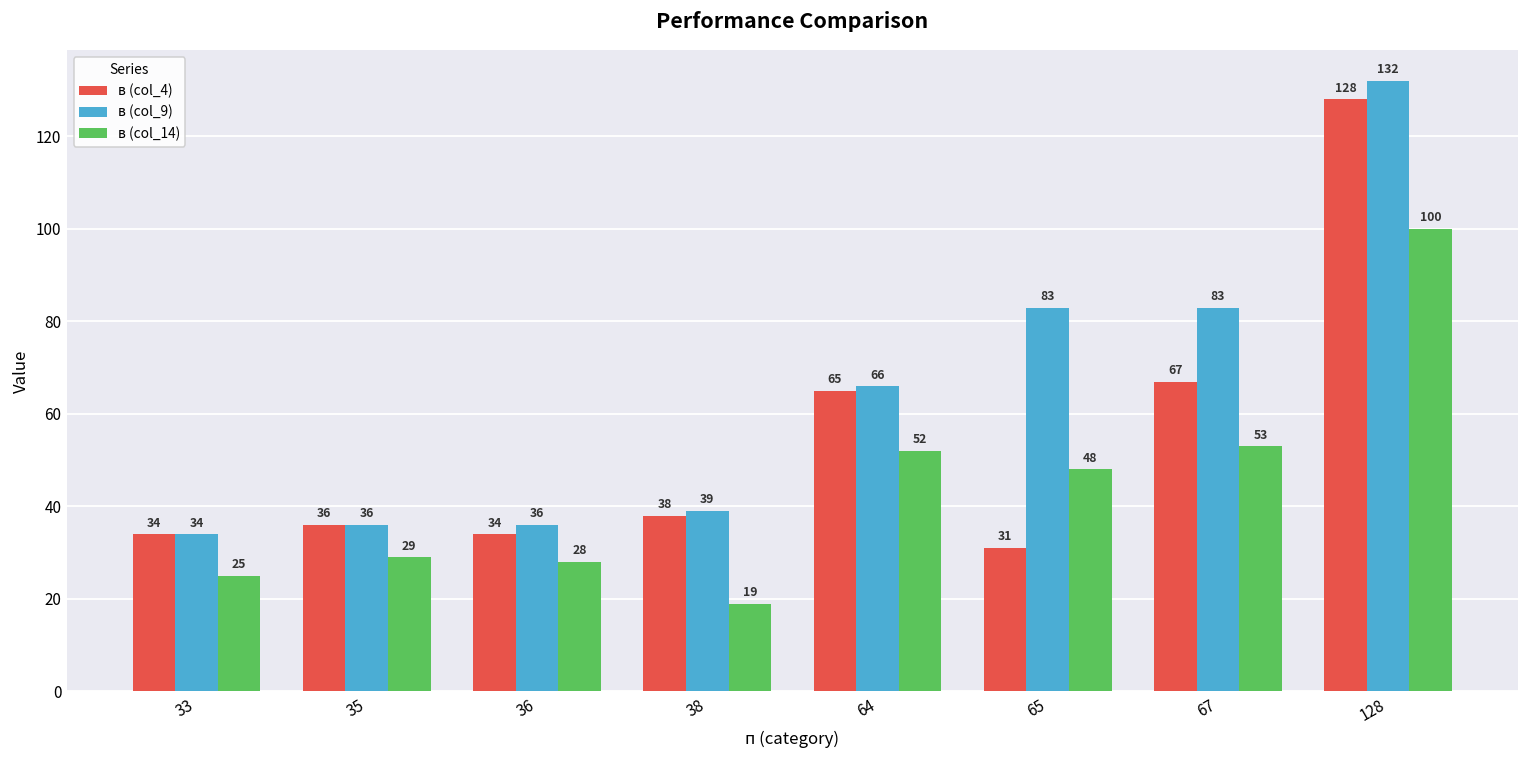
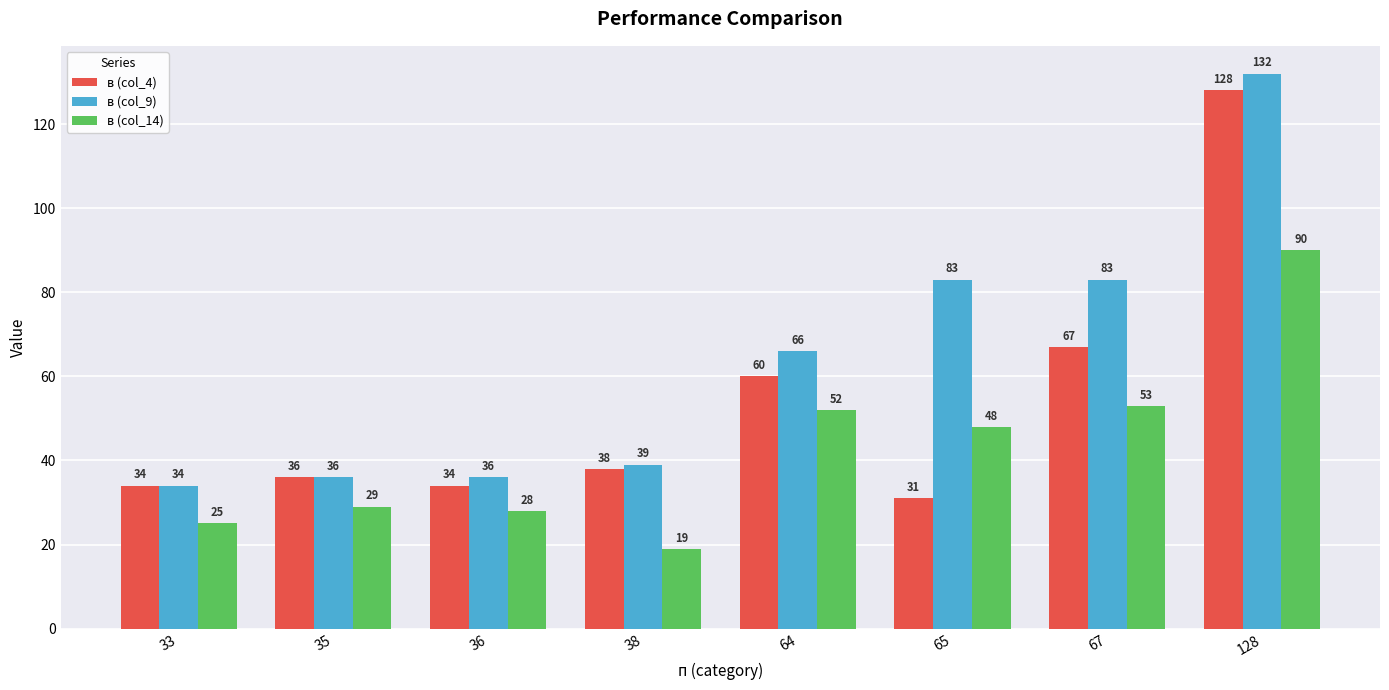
  {
    "в (col_4)": {
      "33": 34,
      "35": 36,
      "36": 34,
      "38": 38,
-     "64": 65,
+     "64": 60,
      "65": 31,
      "67": 67,
      "128": 128
    },
    "в (col_9)": {
      "33": 34,
      "35": 36,
      "36": 36,
      "38": 39,
      "64": 66,
      "65": 83,
      "67": 83,
      "128": 132
    },
    "в (col_14)": {
      "33": 25,
      "35": 29,
      "36": 28,
      "38": 19,
      "64": 52,
      "65": 48,
      "67": 53,
-     "128": 100
+     "128": 90
    }
  }
